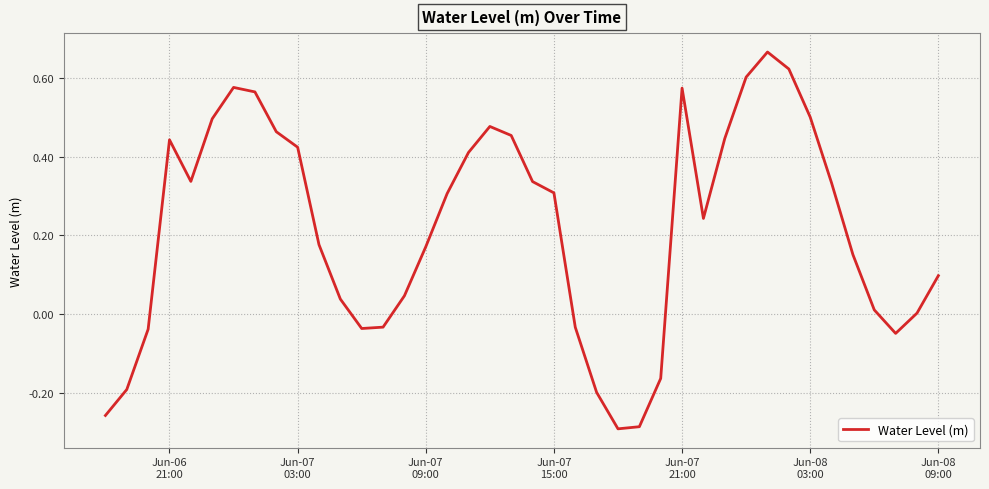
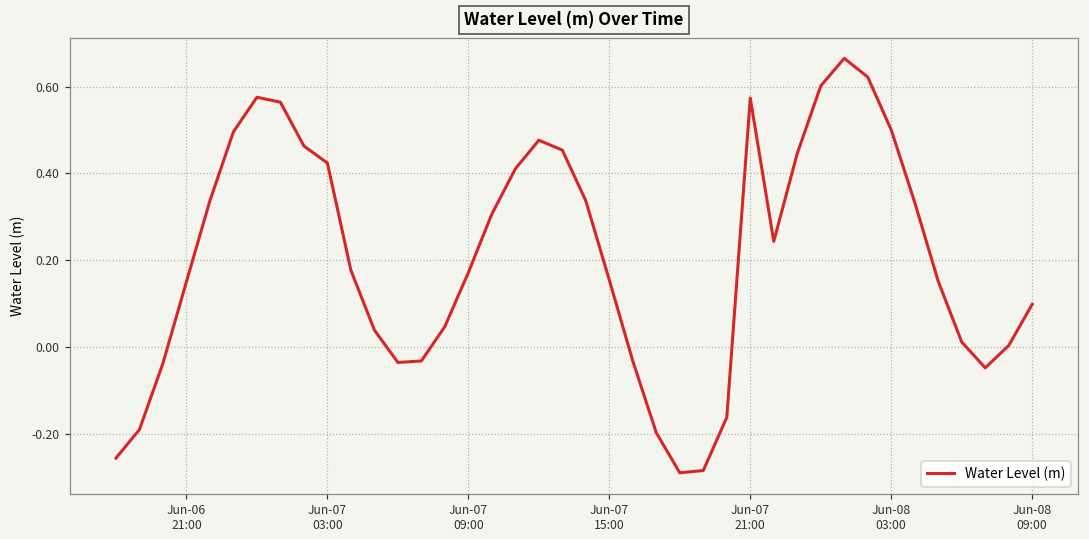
  {
-   "Jun-06 21:00": 0.44,
+   "Jun-06 21:00": 0.15,
    "Jun-07 03:00": 0.42,
    "Jun-07 09:00": 0.17,
-   "Jun-07 15:00": 0.31,
+   "Jun-07 15:00": 0.15,
    "Jun-07 21:00": 0.57,
    "Jun-08 03:00": 0.50,
    "Jun-08 09:00": 0.10
  }
